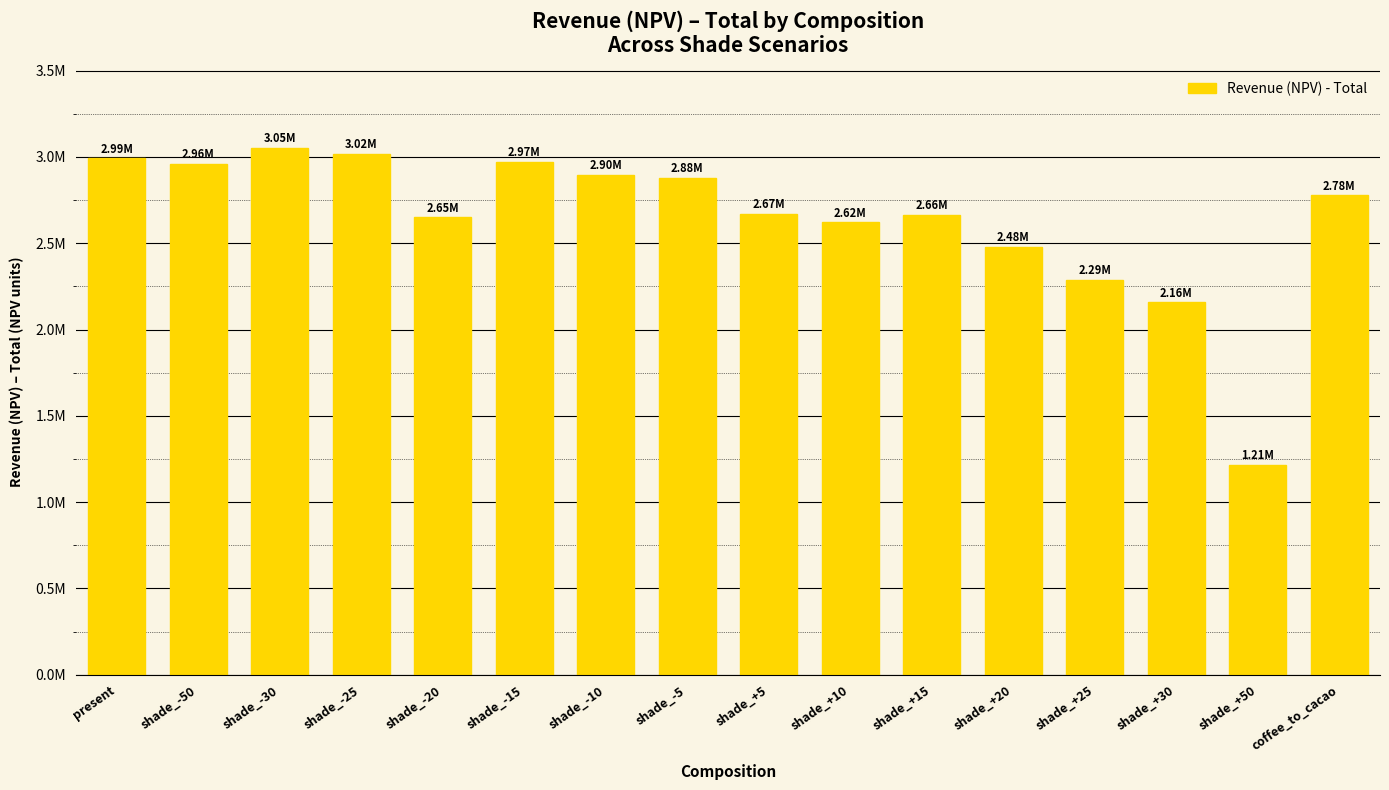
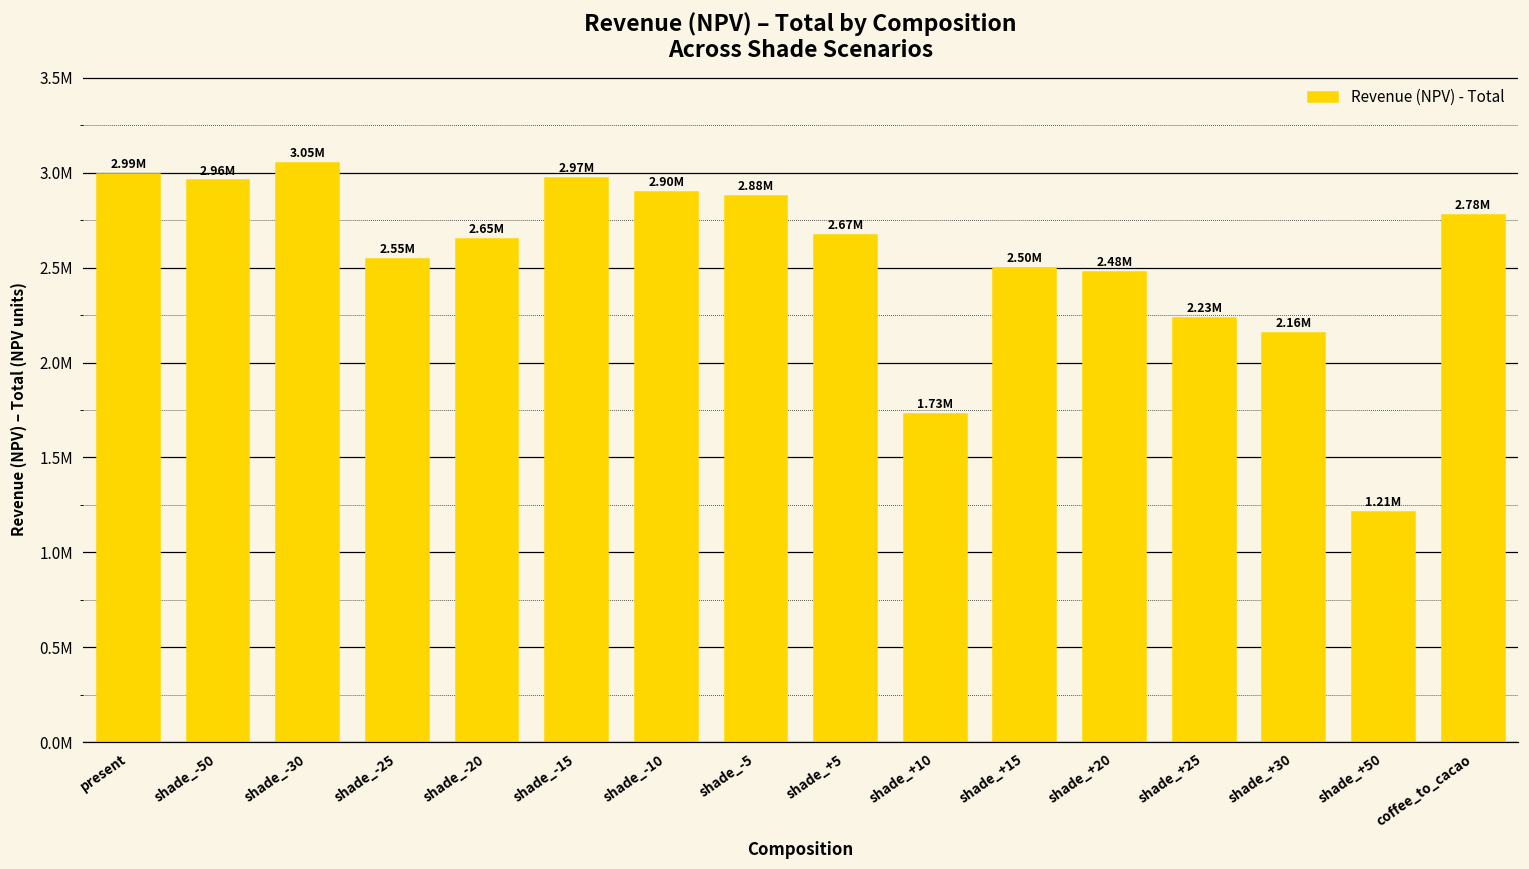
  {
    "present": "2.99M",
    "shade_-50": "2.96M",
    "shade_-30": "3.05M",
-   "shade_-25": "3.02M",
+   "shade_-25": "2.55M",
    "shade_-20": "2.65M",
    "shade_-15": "2.97M",
    "shade_-10": "2.90M",
    "shade_-5": "2.88M",
    "shade_+5": "2.67M",
-   "shade_+10": "2.62M",
-   "shade_+15": "2.66M",
+   "shade_+10": "1.73M",
+   "shade_+15": "2.50M",
    "shade_+20": "2.48M",
-   "shade_+25": "2.29M",
+   "shade_+25": "2.23M",
    "shade_+30": "2.16M",
    "shade_+50": "1.21M",
    "coffee_to_cacao": "2.78M"
  }
